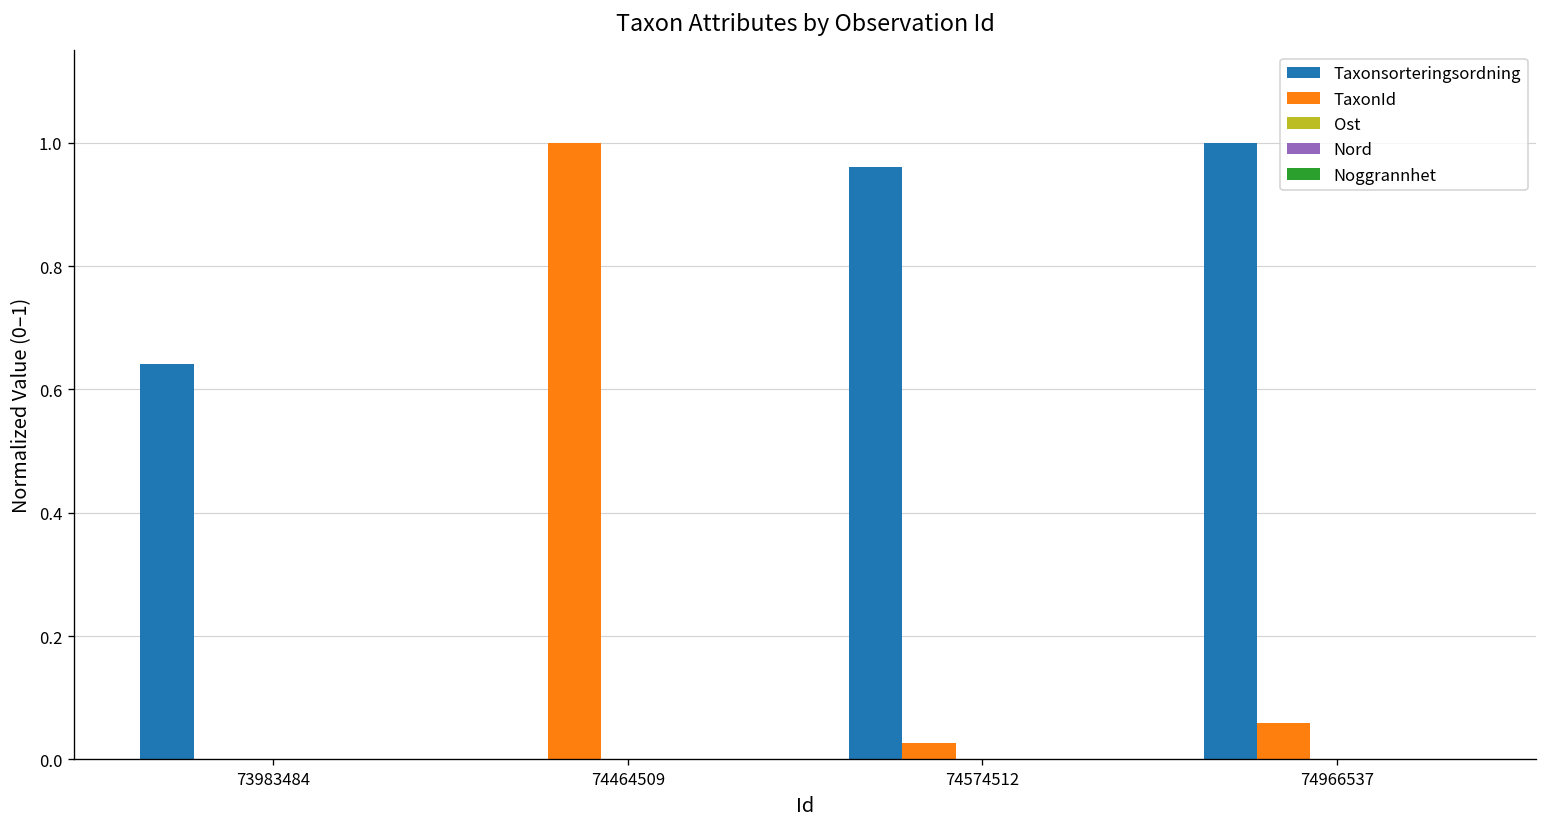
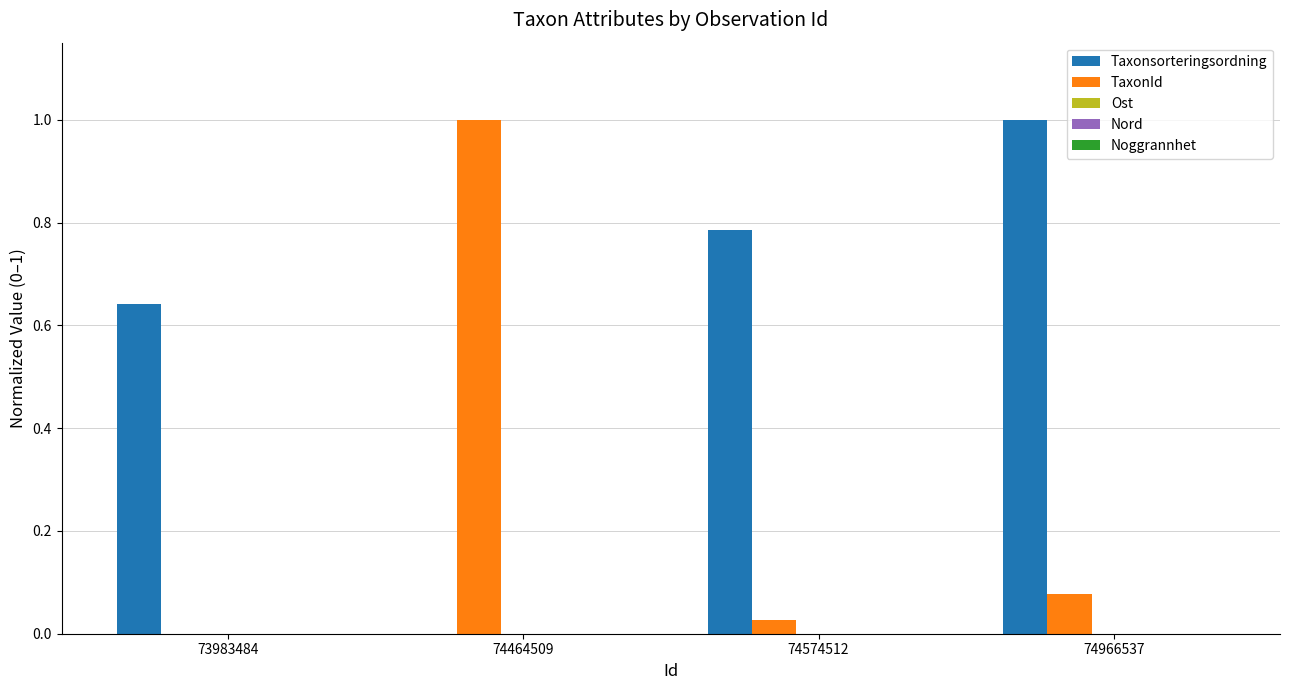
  {
    "Taxonsorteringsordning": {
      "73983484": 0.64,
      "74464509": 0.00,
-     "74574512": 0.96,
+     "74574512": 0.79,
      "74966537": 1.00
    },
    "TaxonId": {
      "73983484": 0.00,
      "74464509": 1.00,
      "74574512": 0.03,
-     "74966537": 0.06
+     "74966537": 0.08
    },
    "Ost": {
      "73983484": 0.00,
      "74464509": 0.00,
      "74574512": 0.00,
      "74966537": 0.00
    },
    "Nord": {
      "73983484": 0.00,
      "74464509": 0.00,
      "74574512": 0.00,
      "74966537": 0.00
    },
    "Noggrannhet": {
      "73983484": 0.00,
      "74464509": 0.00,
      "74574512": 0.00,
      "74966537": 0.00
    }
  }
